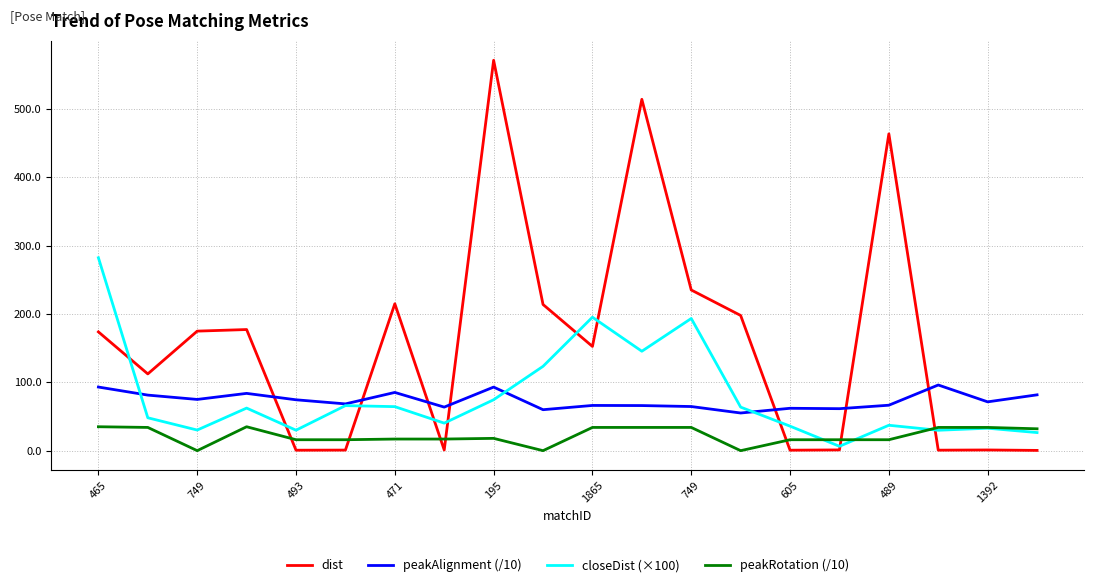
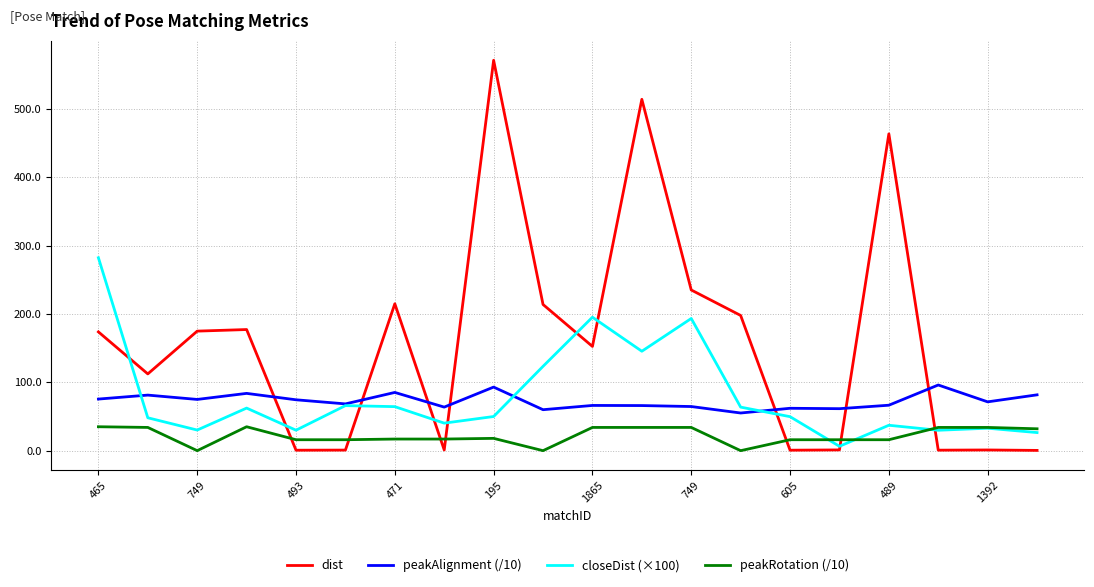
  {
    "dist": {
      "465": 170,
      "493": 0,
      "471": 210,
      "195": 570,
      "1865": 150,
      "605": 0,
      "489": 460,
      "1392": 0
    },
    "peakAlignment (/10)": {
-     "465": 90,
+     "465": 80,
      "493": 70,
      "471": 90,
      "195": 90,
      "1865": 70,
      "605": 60,
      "489": 70,
      "1392": 70
    },
    "closeDist (×100)": {
      "465": 280,
      "493": 30,
      "471": 60,
-     "195": 70,
+     "195": 50,
      "1865": 200,
-     "605": 40,
+     "605": 50,
      "489": 40
    },
    "peakRotation (/10)": {
      "465": 40,
      "493": 20,
      "471": 20,
      "195": 20,
      "1865": 30,
      "605": 20,
      "489": 20
    }
  }
